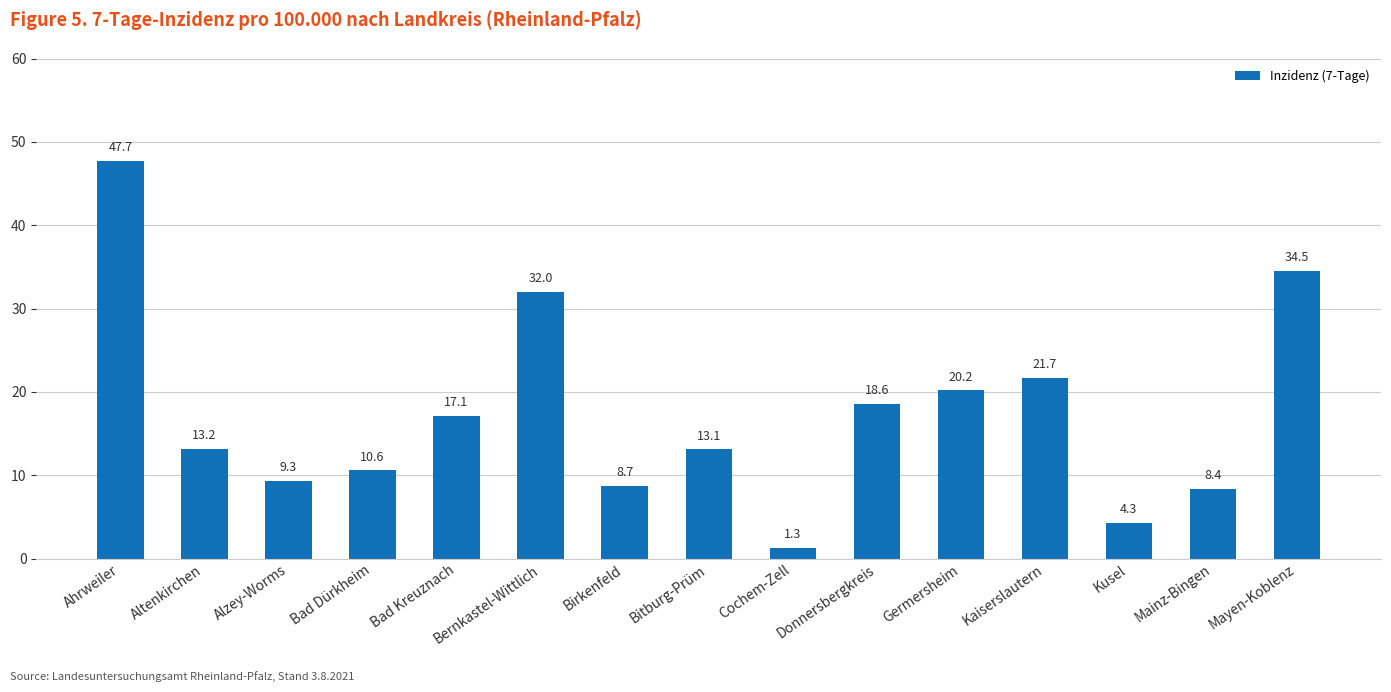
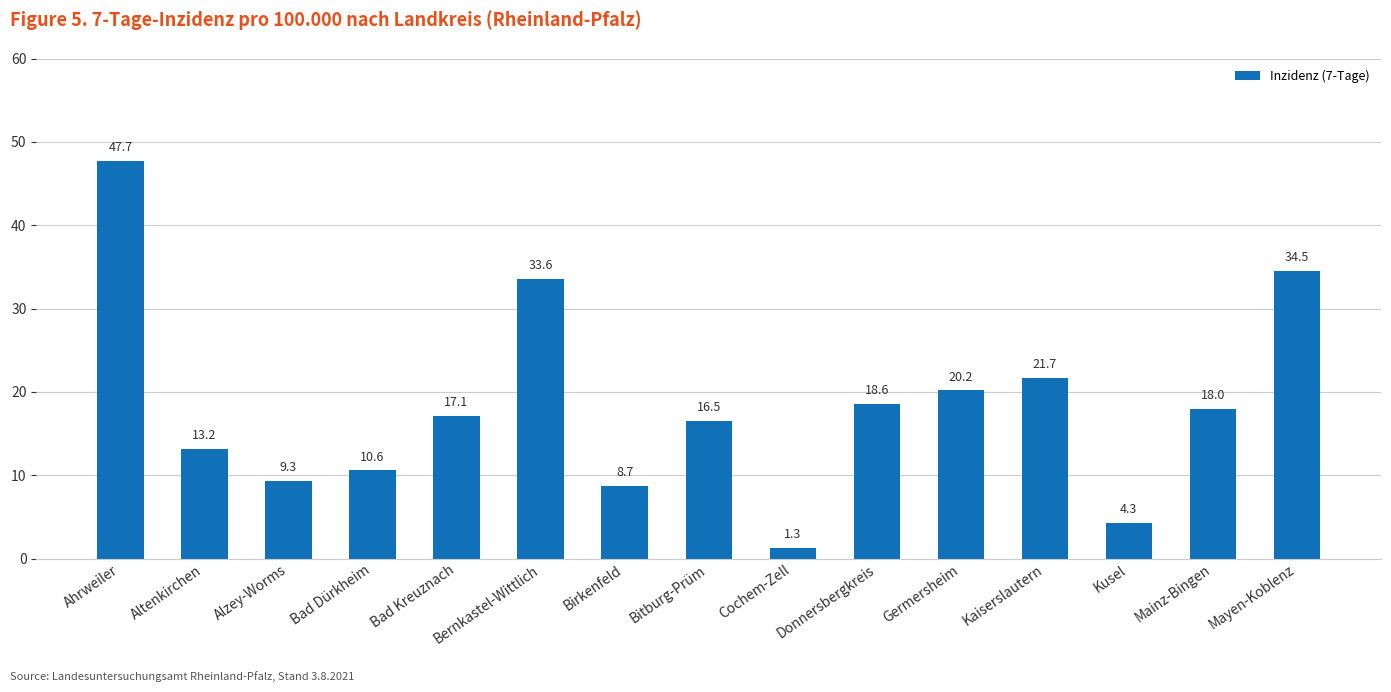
  {
    "Ahrweiler": 47.7,
    "Altenkirchen": 13.2,
    "Alzey-Worms": 9.3,
    "Bad Dürkheim": 10.6,
    "Bad Kreuznach": 17.1,
-   "Bernkastel-Wittlich": 32.0,
+   "Bernkastel-Wittlich": 33.6,
    "Birkenfeld": 8.7,
-   "Bitburg-Prüm": 13.1,
+   "Bitburg-Prüm": 16.5,
    "Cochem-Zell": 1.3,
    "Donnersbergkreis": 18.6,
    "Germersheim": 20.2,
    "Kaiserslautern": 21.7,
    "Kusel": 4.3,
-   "Mainz-Bingen": 8.4,
+   "Mainz-Bingen": 18.0,
    "Mayen-Koblenz": 34.5
  }
